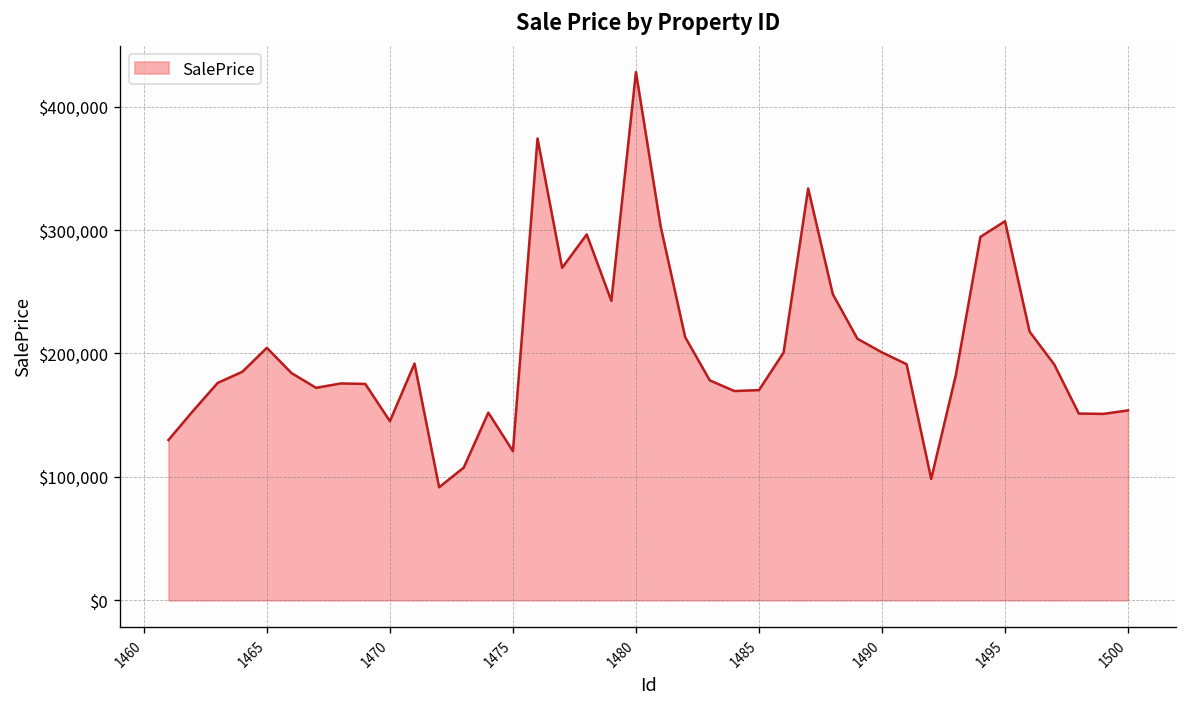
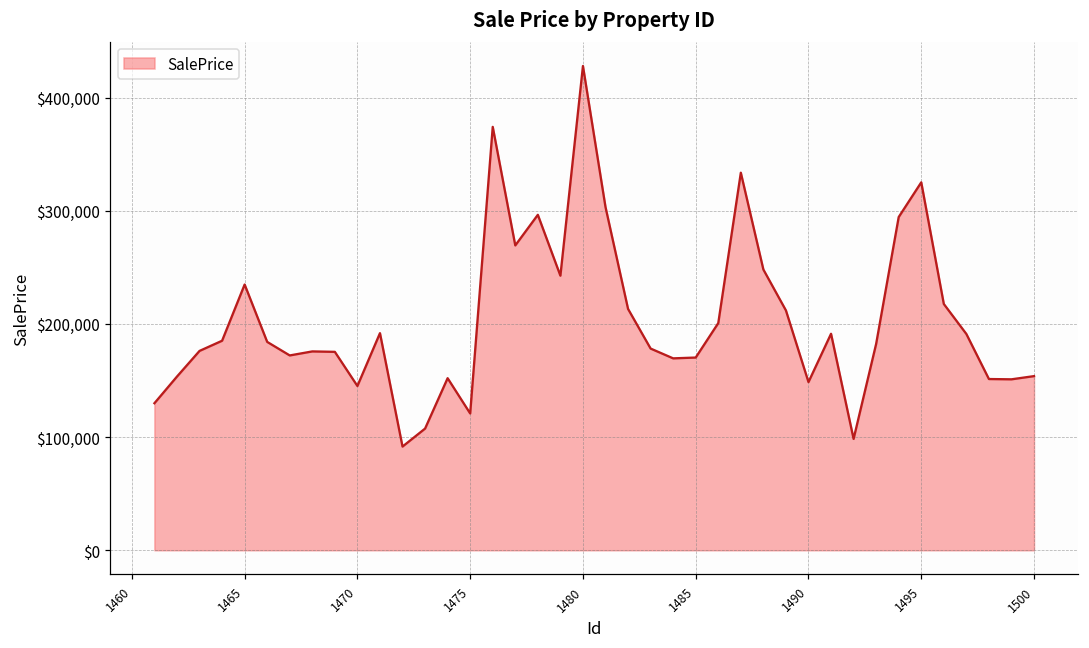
  {
-   "1465": "$205,000",
+   "1465": "$235,000",
    "1470": "$145,000",
    "1475": "$121,000",
    "1480": "$428,000",
    "1485": "$170,000",
-   "1490": "$201,000",
-   "1495": "$307,000",
+   "1490": "$149,000",
+   "1495": "$325,000",
    "1500": "$154,000"
  }
